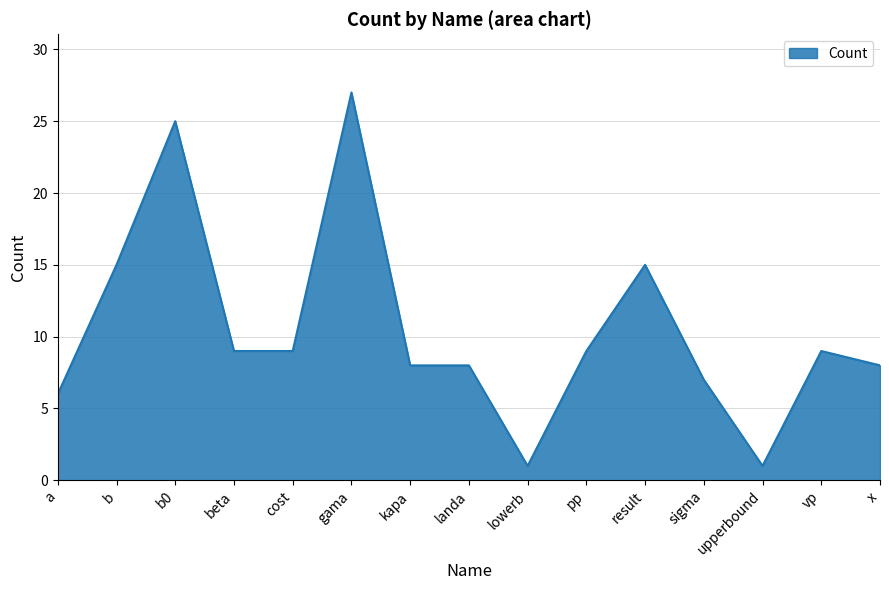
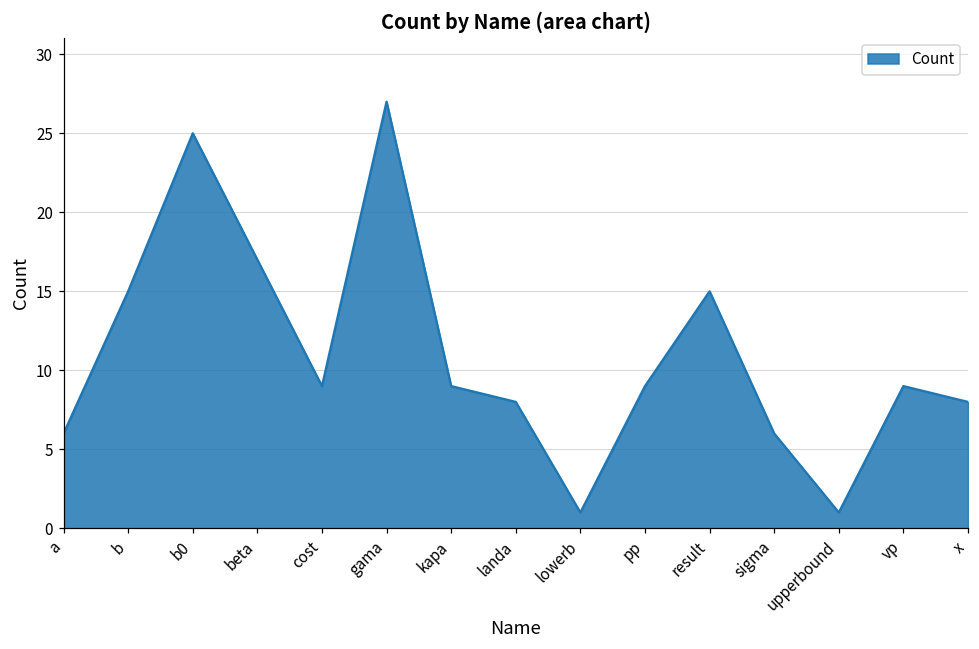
  {
    "a": 6,
    "b": 15,
    "b0": 25,
-   "beta": 9,
+   "beta": 17,
    "cost": 9,
    "gama": 27,
-   "kapa": 8,
+   "kapa": 9,
    "landa": 8,
    "lowerb": 1,
    "pp": 9,
    "result": 15,
-   "sigma": 7,
+   "sigma": 6,
    "upperbound": 1,
    "vp": 9,
    "x": 8
  }
